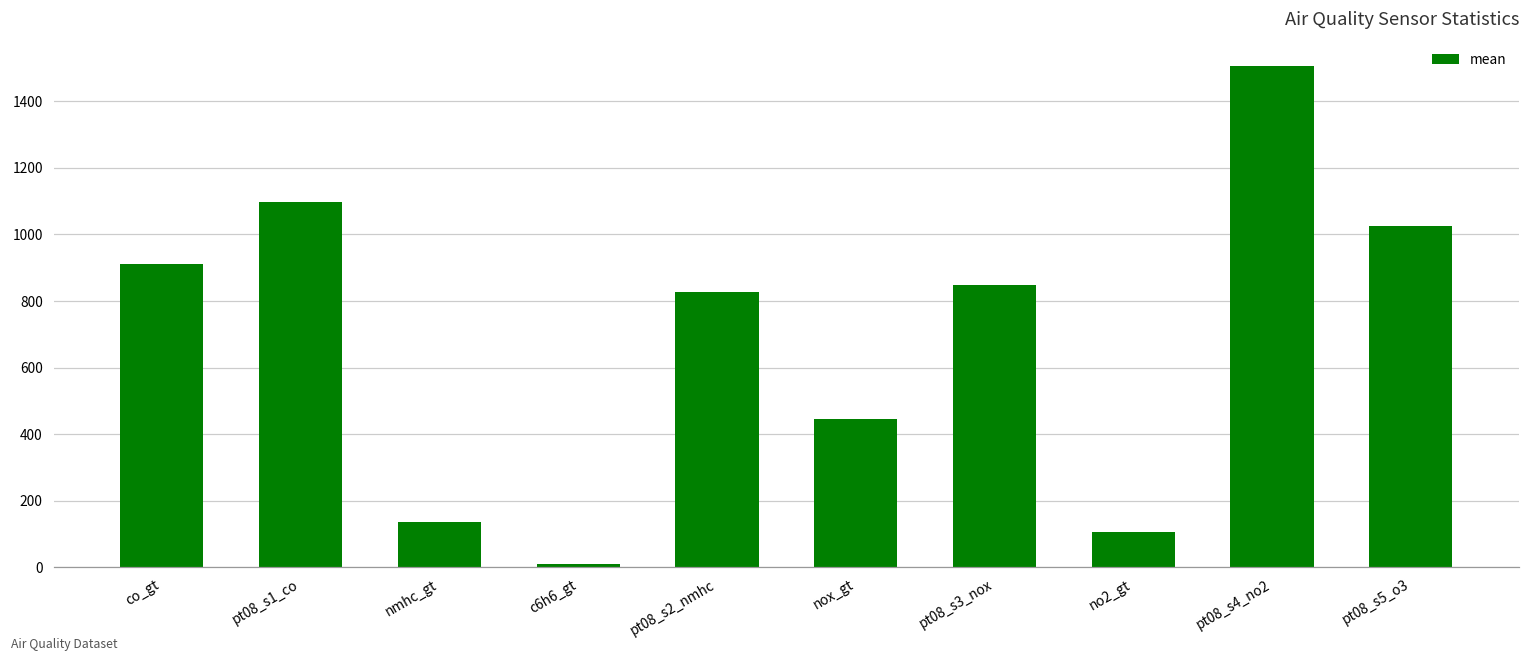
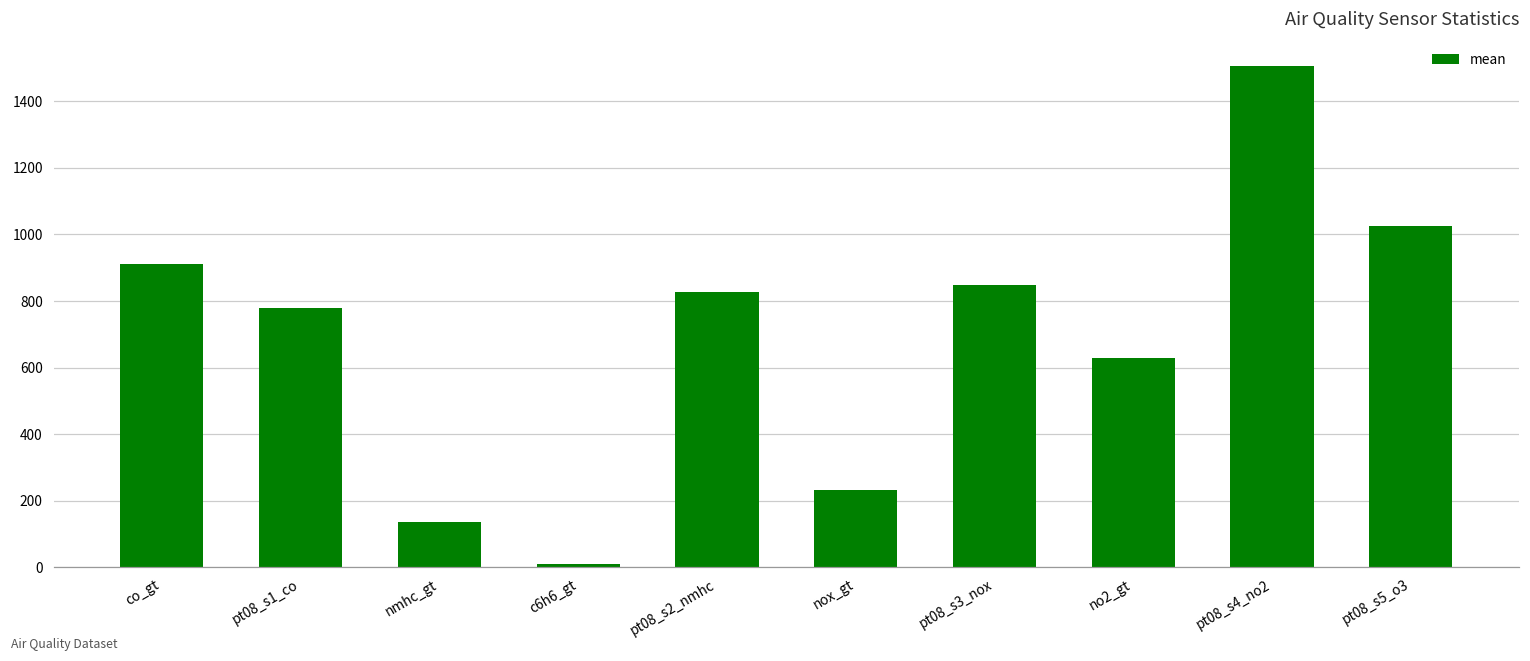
  {
    "co_gt": 910,
-   "pt08_s1_co": 1100,
+   "pt08_s1_co": 780,
    "nmhc_gt": 140,
    "c6h6_gt": 10,
    "pt08_s2_nmhc": 830,
-   "nox_gt": 450,
+   "nox_gt": 230,
    "pt08_s3_nox": 850,
-   "no2_gt": 110,
+   "no2_gt": 630,
    "pt08_s4_no2": 1510,
    "pt08_s5_o3": 1020
  }
